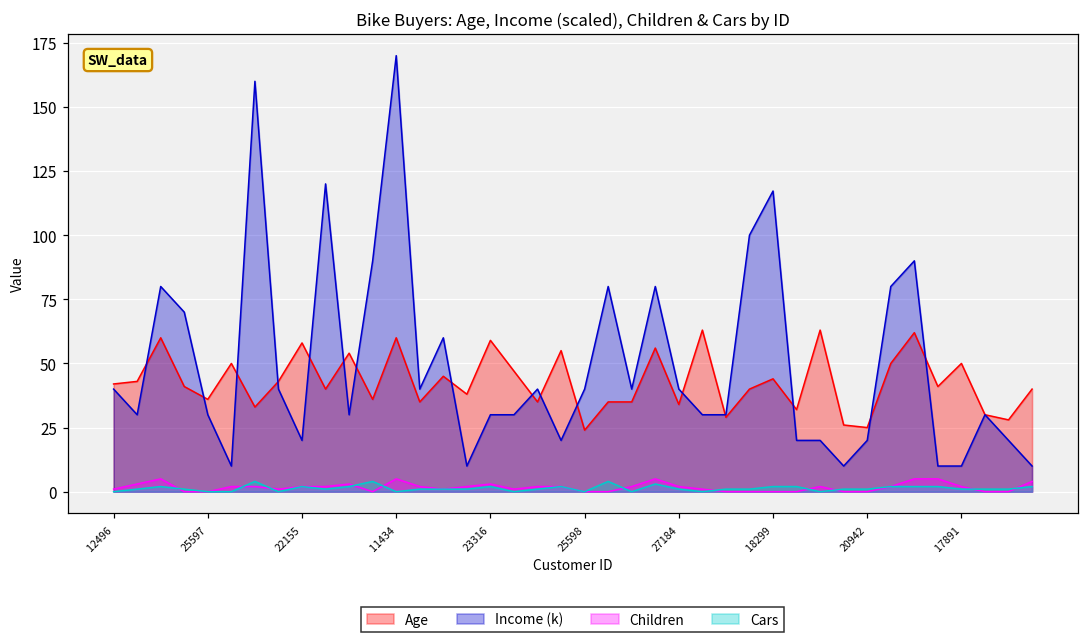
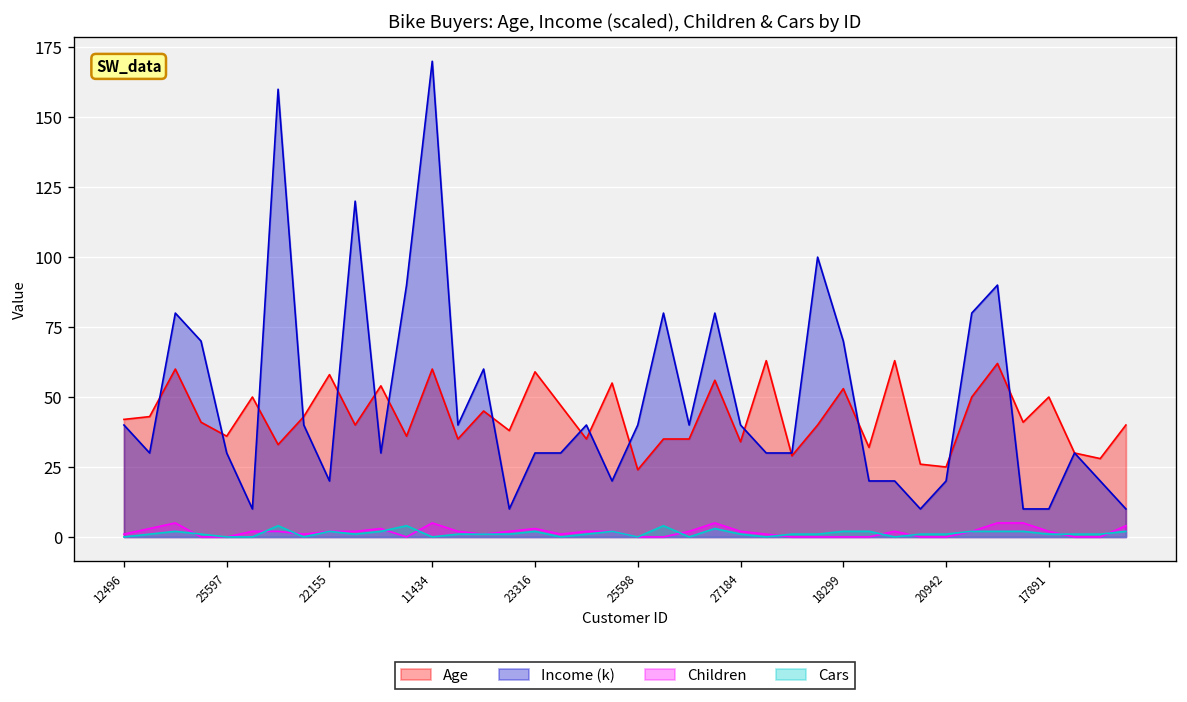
  {
    "Age": {
      "12496": 42,
      "25597": 36,
      "22155": 58,
      "11434": 60,
      "23316": 59,
      "25598": 24,
      "27184": 34,
-     "18299": 44,
+     "18299": 53,
      "20942": 25,
      "17891": 50
    },
    "Income (k)": {
      "12496": 40,
      "25597": 30,
      "22155": 20,
      "11434": 170,
      "23316": 30,
      "25598": 40,
      "27184": 40,
-     "18299": 117,
+     "18299": 70,
      "20942": 20,
      "17891": 10
    },
    "Children": {
      "11434": 5,
      "18299": 0
    },
    "Cars": {
      "11434": 0,
      "18299": 2
    }
  }
